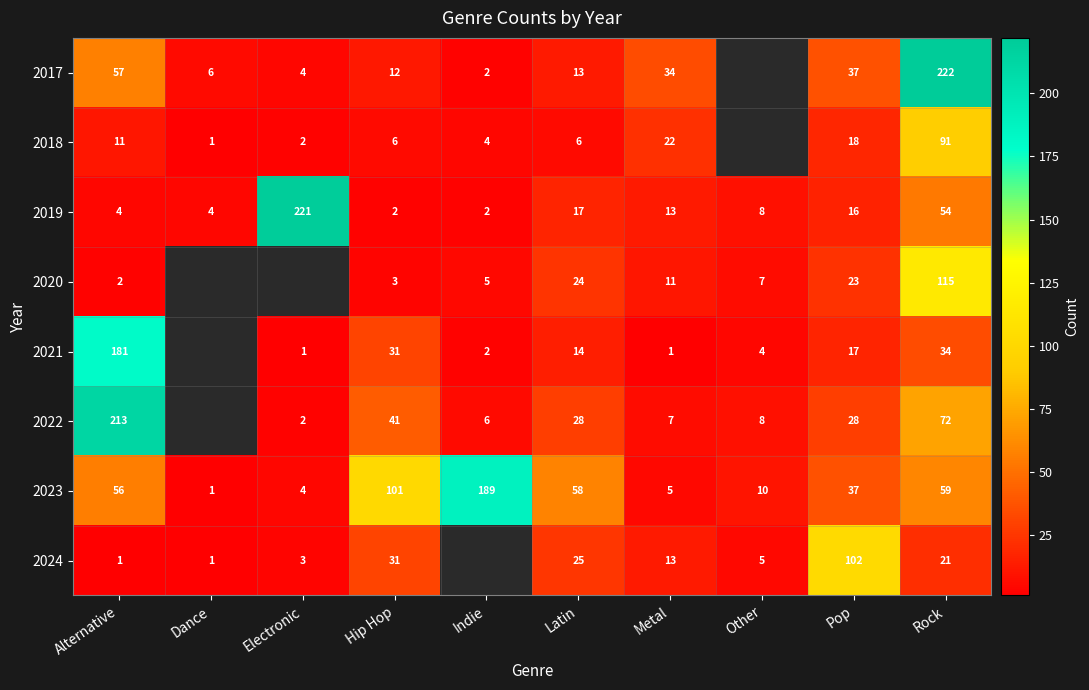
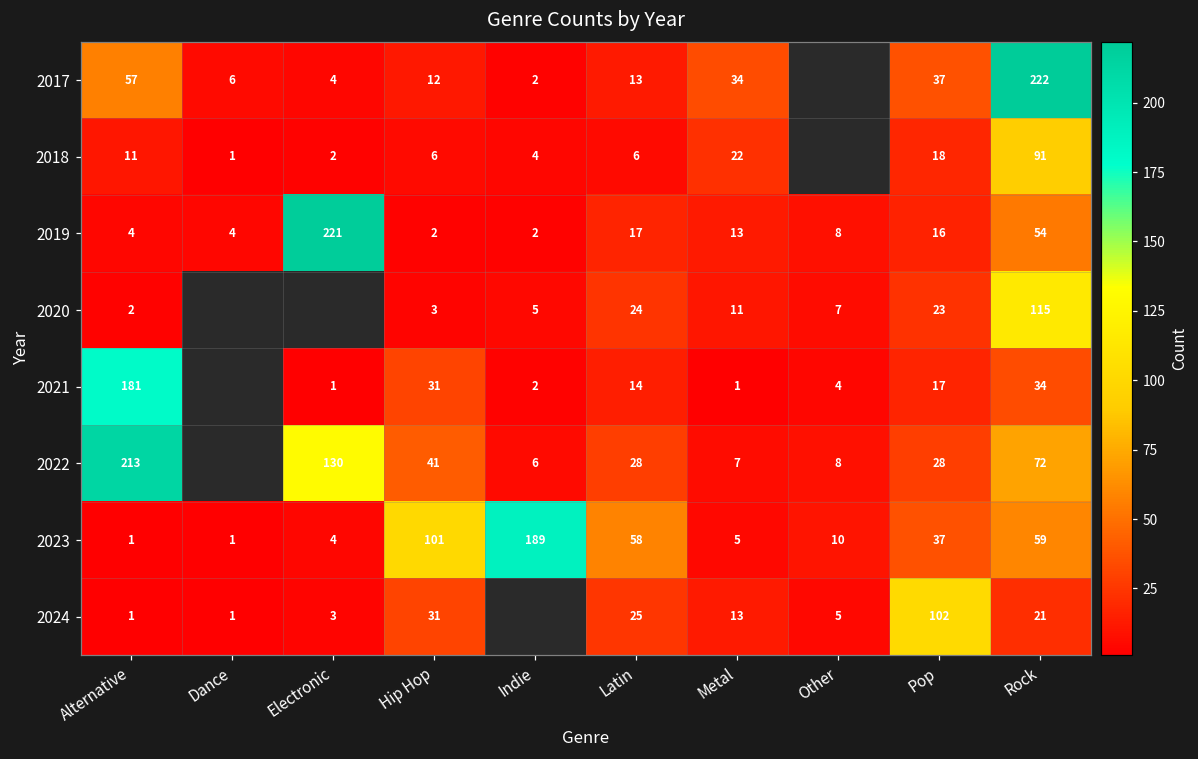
  {
    "2017": {
      "Alternative": 57,
      "Dance": 6,
      "Electronic": 4,
      "Hip Hop": 12,
      "Indie": 2,
      "Latin": 13,
      "Metal": 34,
      "Pop": 37,
      "Rock": 222
    },
    "2018": {
      "Alternative": 11,
      "Dance": 1,
      "Electronic": 2,
      "Hip Hop": 6,
      "Indie": 4,
      "Latin": 6,
      "Metal": 22,
      "Pop": 18,
      "Rock": 91
    },
    "2019": {
      "Alternative": 4,
      "Dance": 4,
      "Electronic": 221,
      "Hip Hop": 2,
      "Indie": 2,
      "Latin": 17,
      "Metal": 13,
      "Other": 8,
      "Pop": 16,
      "Rock": 54
    },
    "2020": {
      "Alternative": 2,
      "Hip Hop": 3,
      "Indie": 5,
      "Latin": 24,
      "Metal": 11,
      "Other": 7,
      "Pop": 23,
      "Rock": 115
    },
    "2021": {
      "Alternative": 181,
      "Electronic": 1,
      "Hip Hop": 31,
      "Indie": 2,
      "Latin": 14,
      "Metal": 1,
      "Other": 4,
      "Pop": 17,
      "Rock": 34
    },
    "2022": {
      "Alternative": 213,
-     "Electronic": 2,
+     "Electronic": 130,
      "Hip Hop": 41,
      "Indie": 6,
      "Latin": 28,
      "Metal": 7,
      "Other": 8,
      "Pop": 28,
      "Rock": 72
    },
    "2023": {
-     "Alternative": 56,
+     "Alternative": 1,
      "Dance": 1,
      "Electronic": 4,
      "Hip Hop": 101,
      "Indie": 189,
      "Latin": 58,
      "Metal": 5,
      "Other": 10,
      "Pop": 37,
      "Rock": 59
    },
    "2024": {
      "Alternative": 1,
      "Dance": 1,
      "Electronic": 3,
      "Hip Hop": 31,
      "Latin": 25,
      "Metal": 13,
      "Other": 5,
      "Pop": 102,
      "Rock": 21
    }
  }
